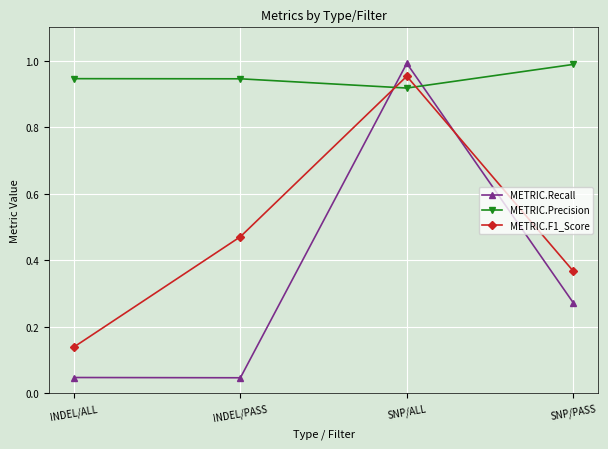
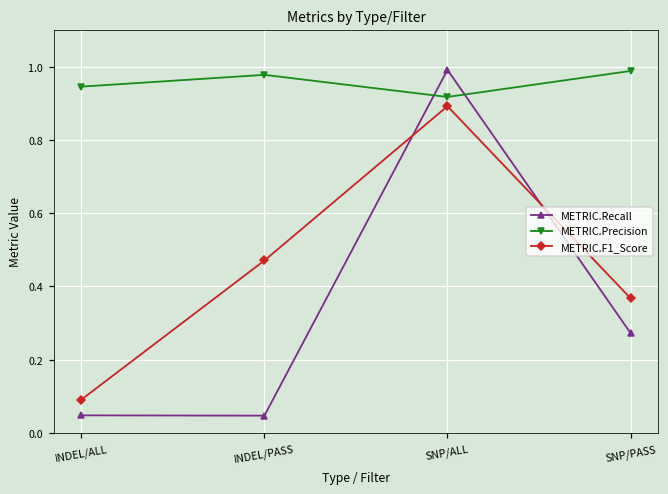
  {
    "METRIC.Recall": {
      "INDEL/ALL": 0.05,
      "INDEL/PASS": 0.05,
      "SNP/ALL": 0.99,
      "SNP/PASS": 0.27
    },
    "METRIC.Precision": {
      "INDEL/ALL": 0.95,
-     "INDEL/PASS": 0.95,
+     "INDEL/PASS": 0.98,
      "SNP/ALL": 0.92,
      "SNP/PASS": 0.99
    },
    "METRIC.F1_Score": {
-     "INDEL/ALL": 0.14,
+     "INDEL/ALL": 0.09,
      "INDEL/PASS": 0.47,
-     "SNP/ALL": 0.95,
+     "SNP/ALL": 0.89,
      "SNP/PASS": 0.37
    }
  }
